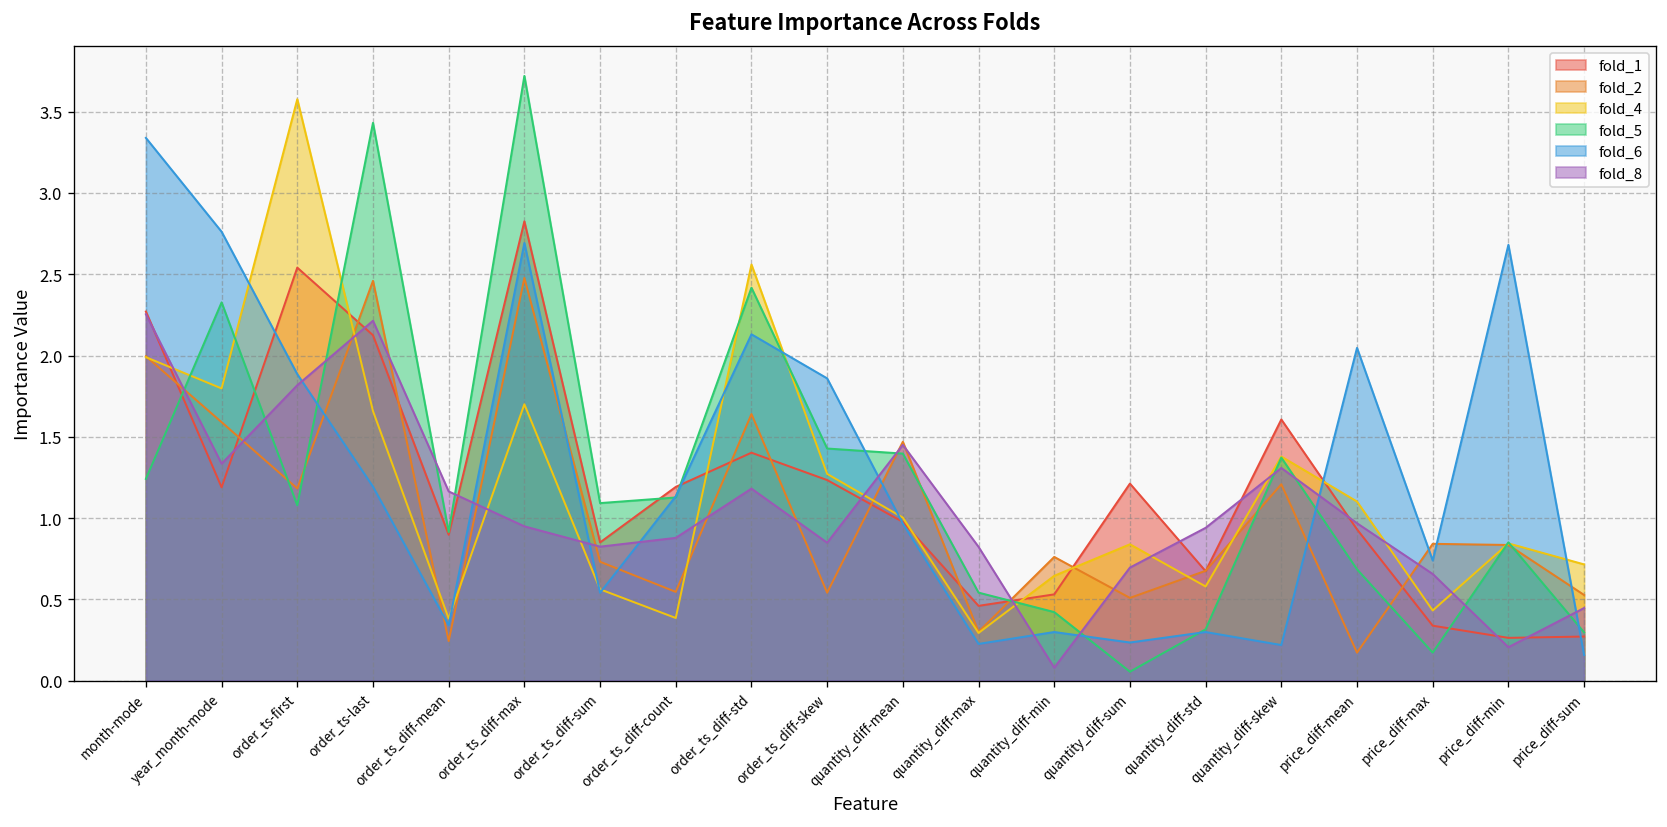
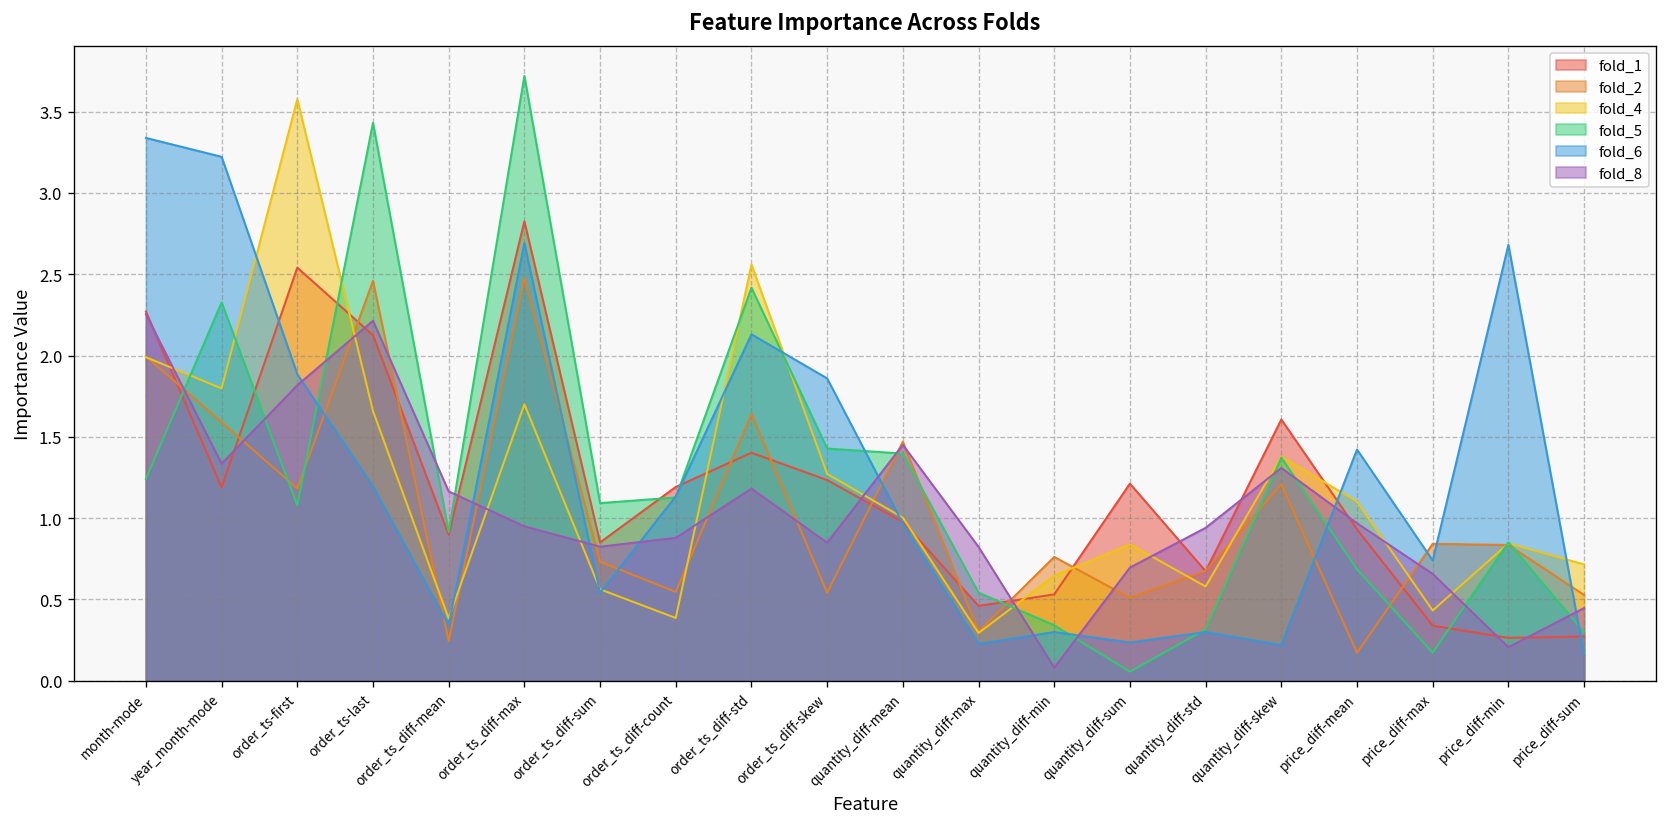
  {
    "fold_5": {
      "month-mode": 1.24,
      "year_month-mode": 2.33,
      "order_ts-first": 1.08,
      "order_ts-last": 3.43,
      "order_ts_diff-max": 3.72,
      "order_ts_diff-sum": 1.09,
      "order_ts_diff-std": 2.42,
      "order_ts_diff-skew": 1.43,
      "quantity_diff-mean": 1.40,
      "quantity_diff-max": 0.54,
-     "quantity_diff-min": 0.42,
+     "quantity_diff-min": 0.34,
      "quantity_diff-sum": 0.05,
      "price_diff-mean": 0.68,
      "price_diff-max": 0.17,
      "price_diff-sum": 0.30
    },
    "fold_6": {
      "month-mode": 3.34,
-     "year_month-mode": 2.76,
+     "year_month-mode": 3.22,
      "order_ts-first": 1.89,
      "order_ts-last": 1.19,
      "order_ts_diff-mean": 0.34,
      "order_ts_diff-max": 2.69,
      "order_ts_diff-sum": 0.54,
      "order_ts_diff-std": 2.13,
      "order_ts_diff-skew": 1.86,
      "quantity_diff-max": 0.23,
      "quantity_diff-min": 0.30,
      "quantity_diff-sum": 0.23,
      "quantity_diff-skew": 0.22,
-     "price_diff-mean": 2.05,
+     "price_diff-mean": 1.42,
      "price_diff-max": 0.74,
      "price_diff-min": 2.68,
      "price_diff-sum": 0.16
    },
    "fold_8": {
      "year_month-mode": 1.33,
      "order_ts-first": 1.82,
      "order_ts-last": 2.21,
      "order_ts_diff-mean": 1.16,
      "order_ts_diff-max": 0.95,
      "order_ts_diff-sum": 0.82,
      "order_ts_diff-count": 0.88,
      "order_ts_diff-std": 1.18,
      "order_ts_diff-skew": 0.85,
      "quantity_diff-mean": 1.45,
      "quantity_diff-max": 0.82,
      "quantity_diff-min": 0.08,
      "quantity_diff-sum": 0.70,
      "quantity_diff-std": 0.94,
      "quantity_diff-skew": 1.31,
      "price_diff-mean": 0.97,
      "price_diff-max": 0.66,
      "price_diff-min": 0.21,
      "price_diff-sum": 0.45
    }
  }
